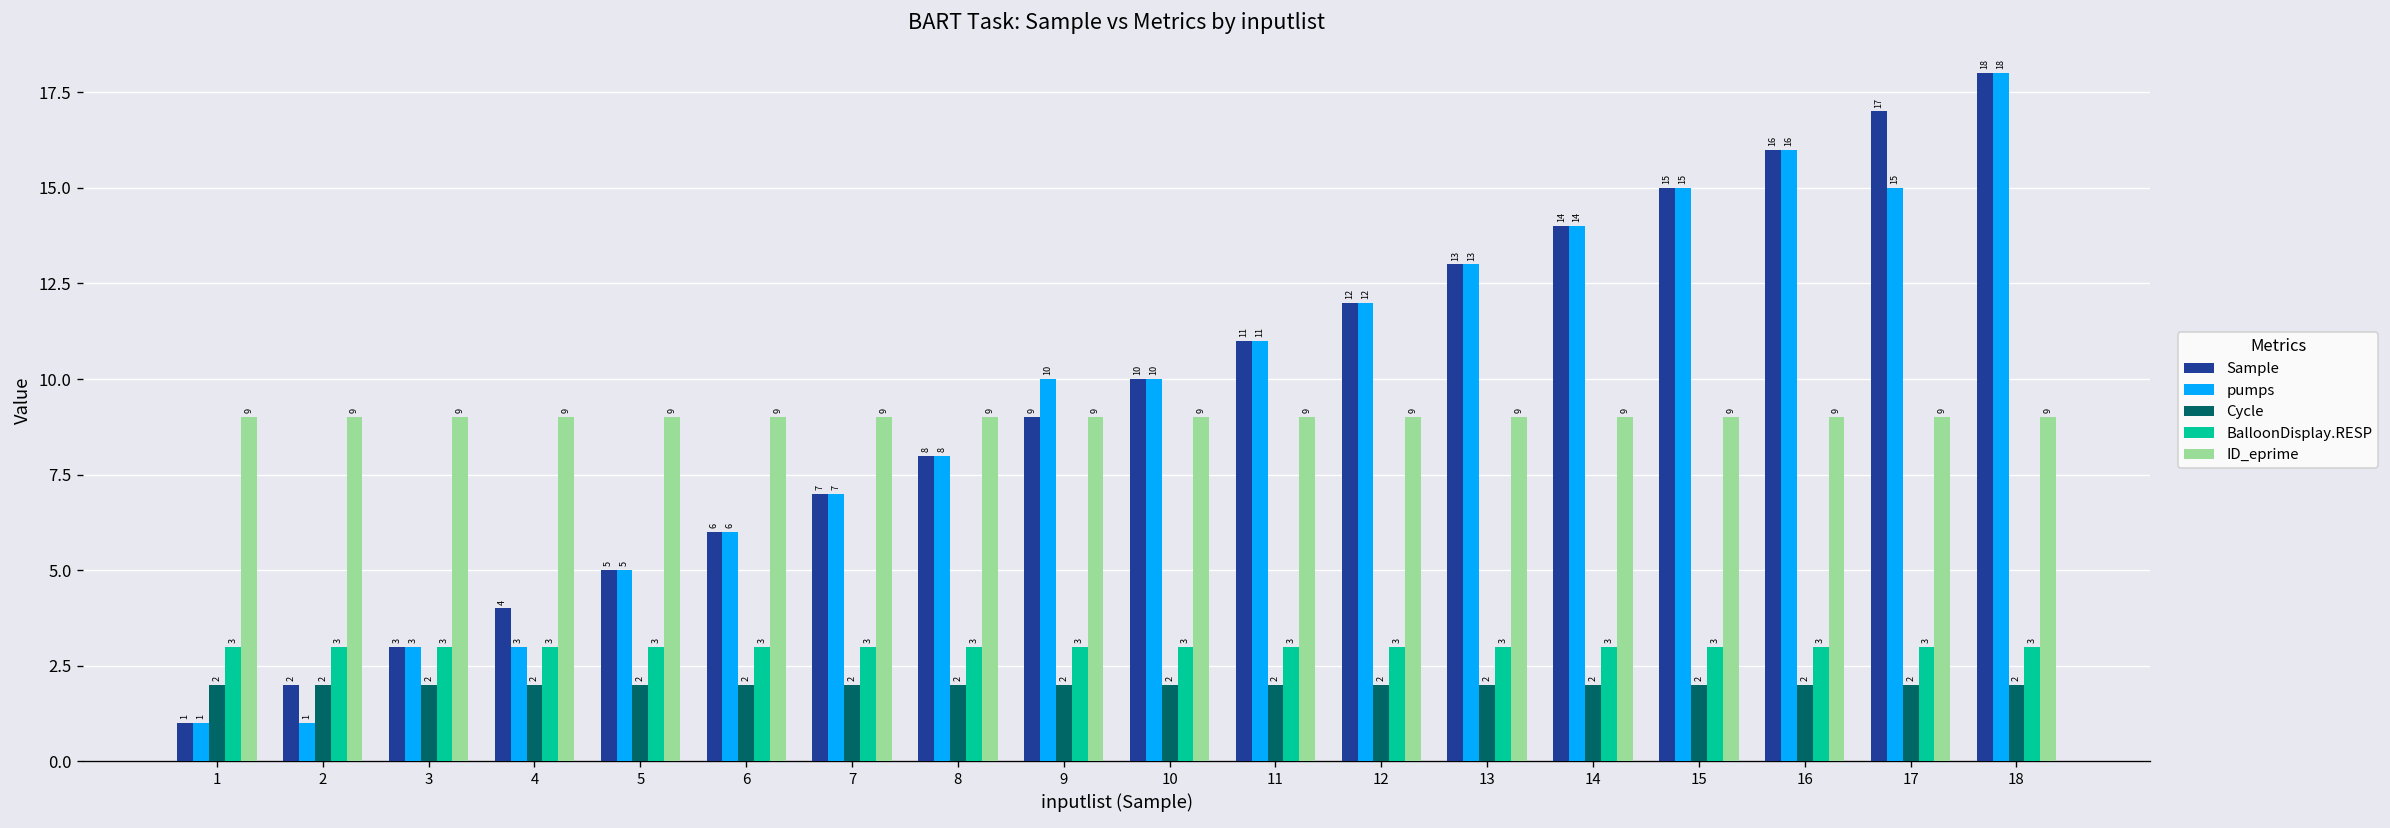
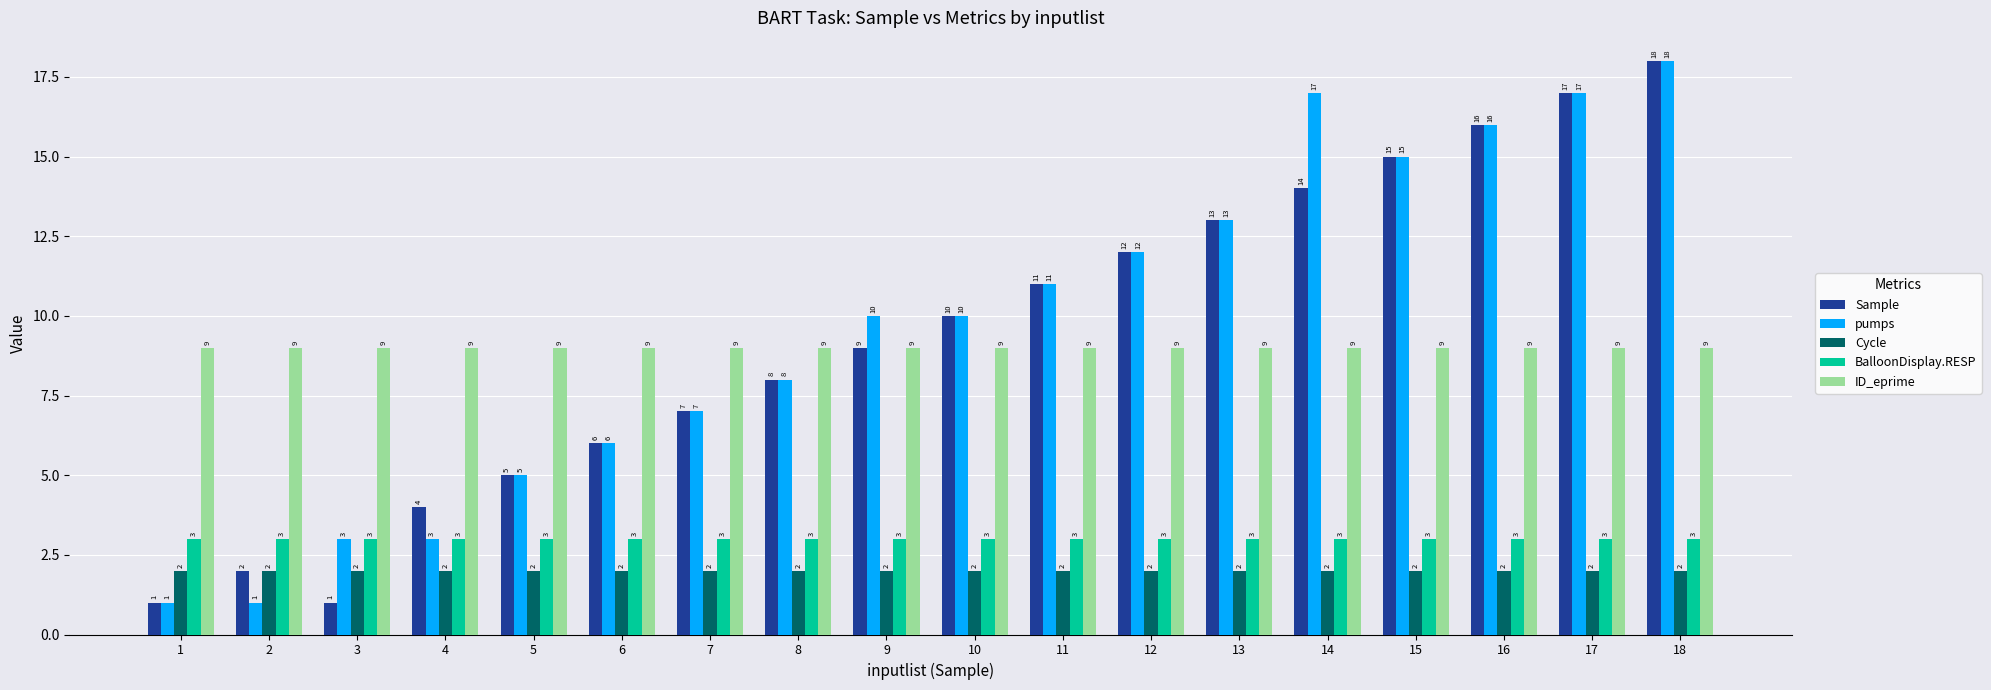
  {
    "Sample": {
      "1": 1,
      "2": 2,
-     "3": 3,
+     "3": 1,
      "4": 4,
      "5": 5,
      "6": 6,
      "7": 7,
      "8": 8,
      "9": 9,
      "10": 10,
      "11": 11,
      "12": 12,
      "13": 13,
      "14": 14,
      "15": 15,
      "16": 16,
      "17": 17,
      "18": 18
    },
    "pumps": {
      "1": 1,
      "2": 1,
      "3": 3,
      "4": 3,
      "5": 5,
      "6": 6,
      "7": 7,
      "8": 8,
      "9": 10,
      "10": 10,
      "11": 11,
      "12": 12,
      "13": 13,
-     "14": 14,
+     "14": 17,
      "15": 15,
      "16": 16,
-     "17": 15,
+     "17": 17,
      "18": 18
    },
    "Cycle": {
      "1": 2,
      "2": 2,
      "3": 2,
      "4": 2,
      "5": 2,
      "6": 2,
      "7": 2,
      "8": 2,
      "9": 2,
      "10": 2,
      "11": 2,
      "12": 2,
      "13": 2,
      "14": 2,
      "15": 2,
      "16": 2,
      "17": 2,
      "18": 2
    },
    "BalloonDisplay.RESP": {
      "1": 3,
      "2": 3,
      "3": 3,
      "4": 3,
      "5": 3,
      "6": 3,
      "7": 3,
      "8": 3,
      "9": 3,
      "10": 3,
      "11": 3,
      "12": 3,
      "13": 3,
      "14": 3,
      "15": 3,
      "16": 3,
      "17": 3,
      "18": 3
    },
    "ID_eprime": {
      "1": 9,
      "2": 9,
      "3": 9,
      "4": 9,
      "5": 9,
      "6": 9,
      "7": 9,
      "8": 9,
      "9": 9,
      "10": 9,
      "11": 9,
      "12": 9,
      "13": 9,
      "14": 9,
      "15": 9,
      "16": 9,
      "17": 9,
      "18": 9
    }
  }
